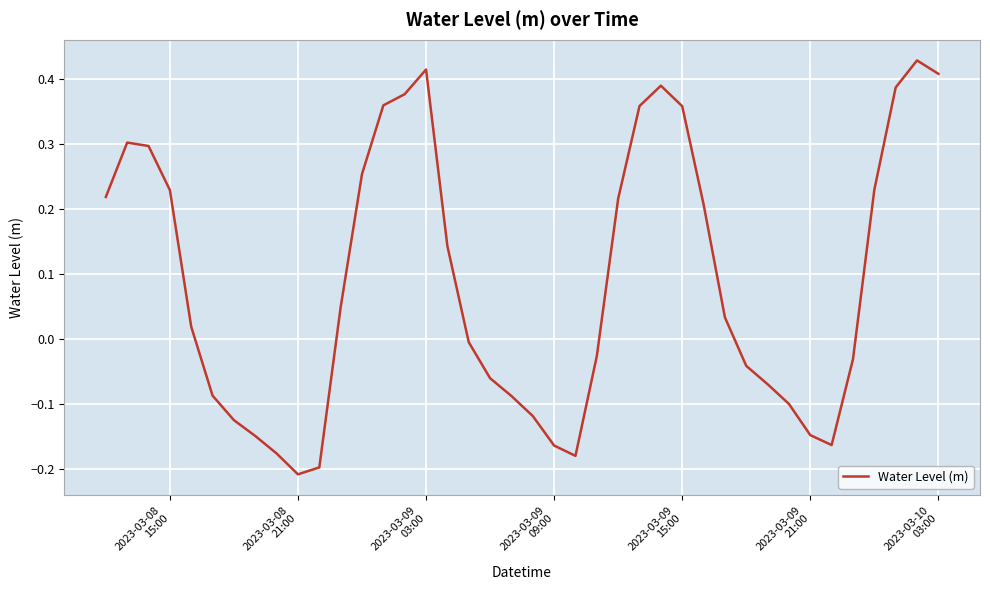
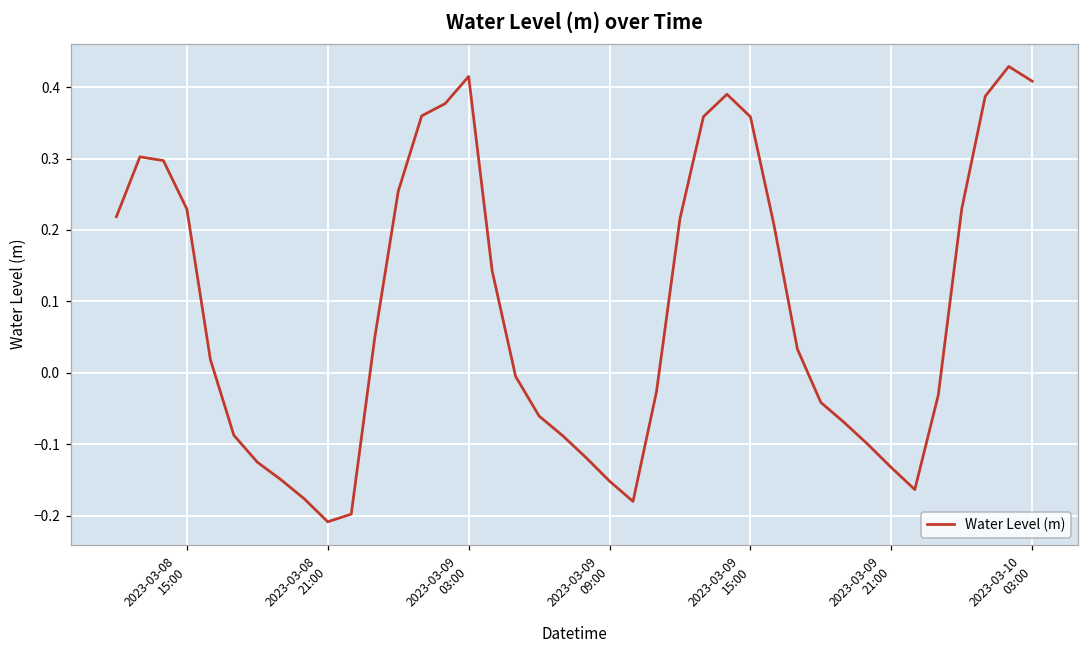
  {
    "2023-03-08 15:00": 0.23,
    "2023-03-08 21:00": -0.21,
    "2023-03-09 03:00": 0.41,
-   "2023-03-09 09:00": -0.16,
+   "2023-03-09 09:00": -0.15,
    "2023-03-09 15:00": 0.36,
-   "2023-03-09 21:00": -0.15,
+   "2023-03-09 21:00": -0.13,
    "2023-03-10 03:00": 0.41
  }
